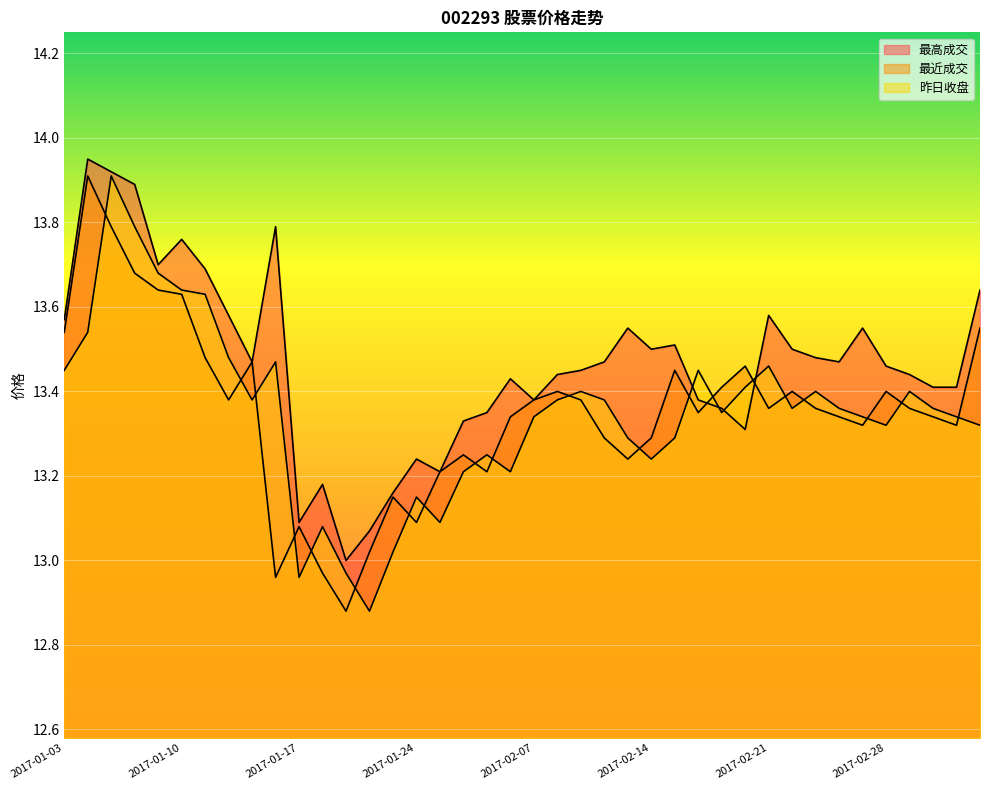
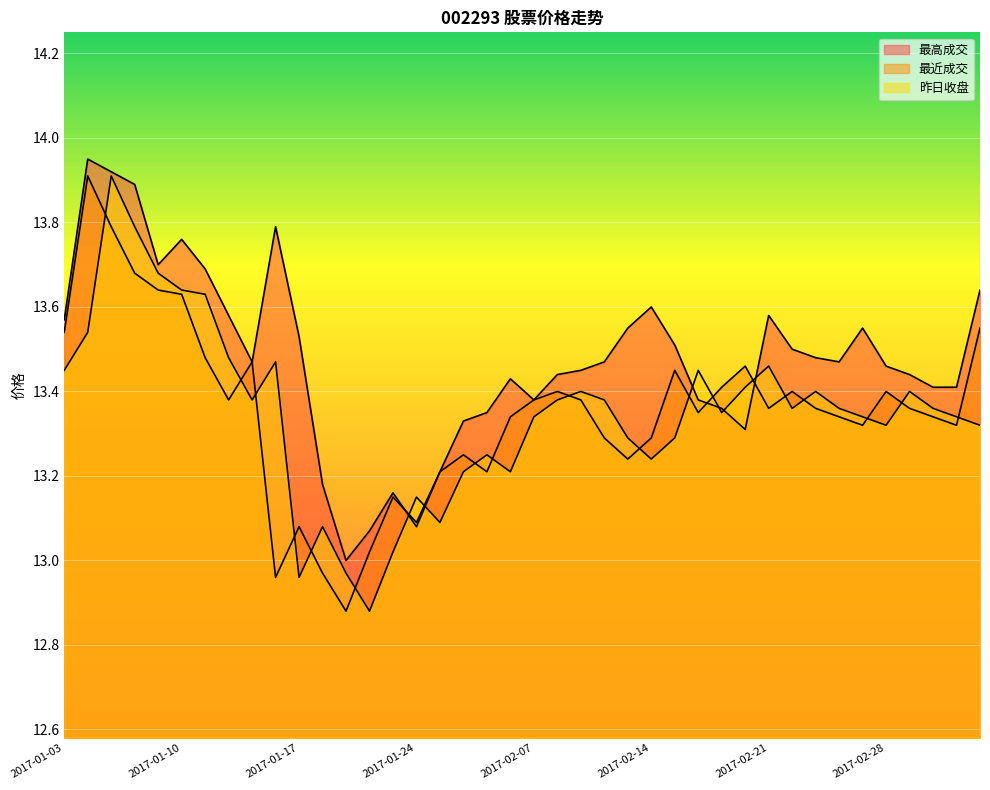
  {
    "最高成交": {
      "2017-01-03": 13.57,
      "2017-01-10": 13.76,
-     "2017-01-17": 13.09,
-     "2017-01-24": 13.24,
-     "2017-02-14": 13.5,
+     "2017-01-17": 13.53,
+     "2017-01-24": 13.08,
+     "2017-02-14": 13.6,
      "2017-02-21": 13.58,
      "2017-02-28": 13.46
    }
  }
